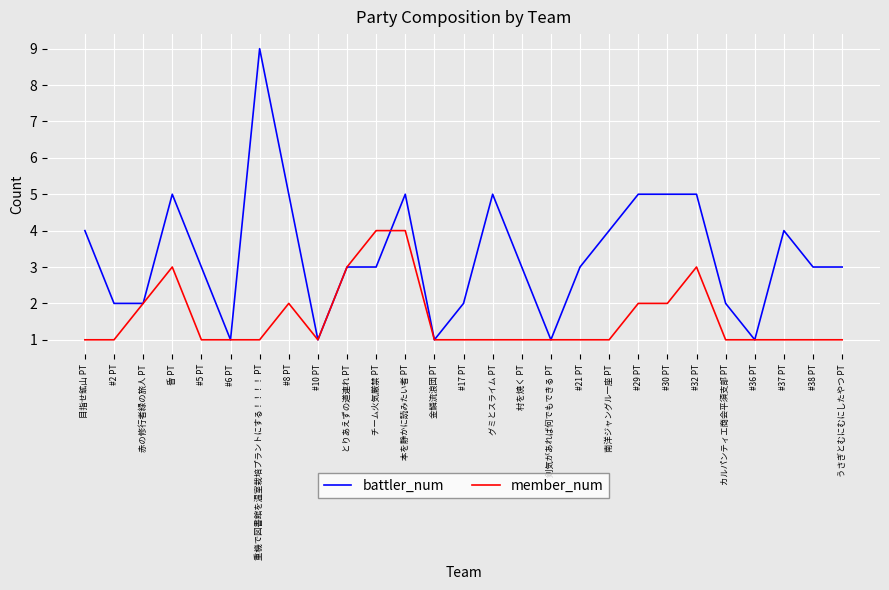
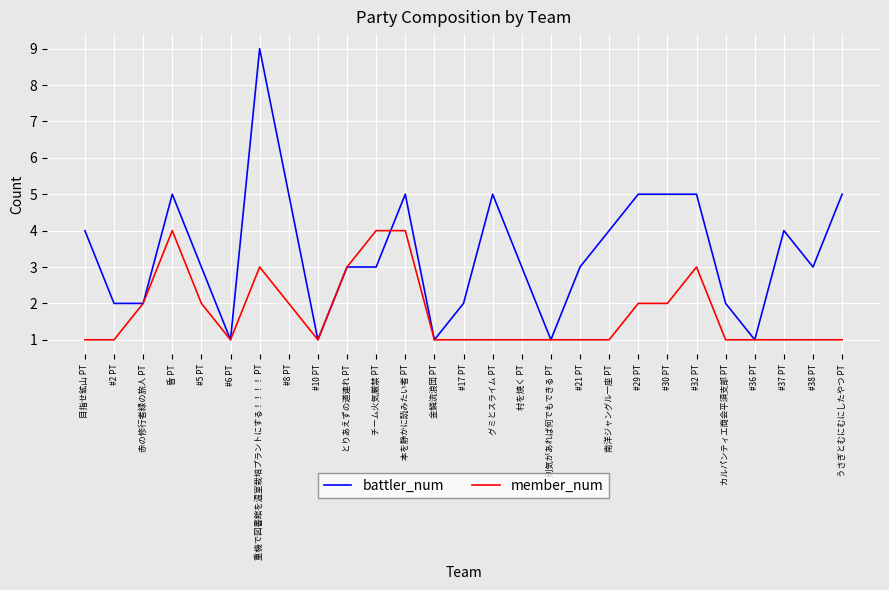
  {
    "battler_num": {
      "目指せ鉱山 PT": 4,
      "#2 PT": 2,
      "昏 PT": 5,
      "#5 PT": 3,
      "重機で図書館を温室栽培プラントにする！！！！ PT": 9,
      "#8 PT": 5,
      "チーム火気厳禁 PT": 3,
      "本を静かに読みたい者 PT": 5,
      "#17 PT": 2,
      "グミとスライム PT": 5,
      "村を焼く PT": 3,
      "#21 PT": 3,
      "南洋ジャングル一座 PT": 4,
      "#29 PT": 5,
      "#30 PT": 5,
      "#32 PT": 5,
      "カルパンティエ商会平須支部 PT": 2,
      "#37 PT": 4,
      "#38 PT": 3,
-     "うさぎとむにむにしたやつ PT": 3
+     "うさぎとむにむにしたやつ PT": 5
    },
    "member_num": {
      "目指せ鉱山 PT": 1,
      "#2 PT": 1,
-     "昏 PT": 3,
-     "#5 PT": 1,
-     "重機で図書館を温室栽培プラントにする！！！！ PT": 1,
+     "昏 PT": 4,
+     "#5 PT": 2,
+     "重機で図書館を温室栽培プラントにする！！！！ PT": 3,
      "#8 PT": 2,
      "チーム火気厳禁 PT": 4,
      "本を静かに読みたい者 PT": 4,
      "#17 PT": 1,
      "グミとスライム PT": 1,
      "村を焼く PT": 1,
      "#21 PT": 1,
      "南洋ジャングル一座 PT": 1,
      "#29 PT": 2,
      "#30 PT": 2,
      "#32 PT": 3,
      "カルパンティエ商会平須支部 PT": 1,
      "#37 PT": 1,
      "#38 PT": 1,
      "うさぎとむにむにしたやつ PT": 1
    }
  }
